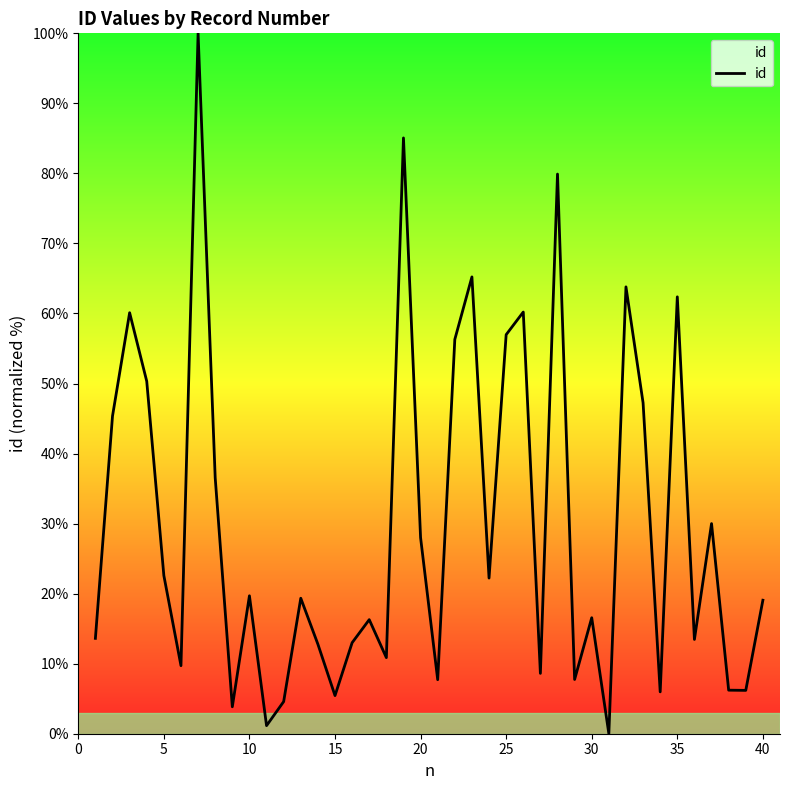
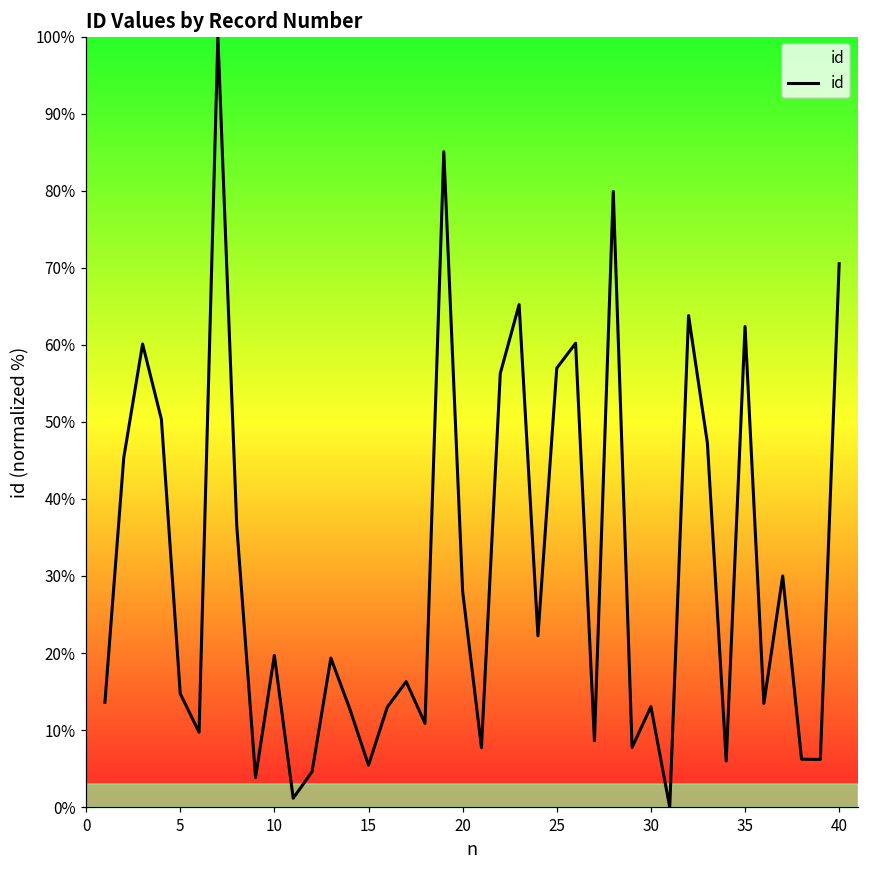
  {
-   "5": "23%",
+   "5": "15%",
    "10": "20%",
    "15": "5%",
    "20": "28%",
    "25": "57%",
-   "30": "17%",
+   "30": "13%",
    "35": "62%",
-   "40": "19%"
+   "40": "71%"
  }
